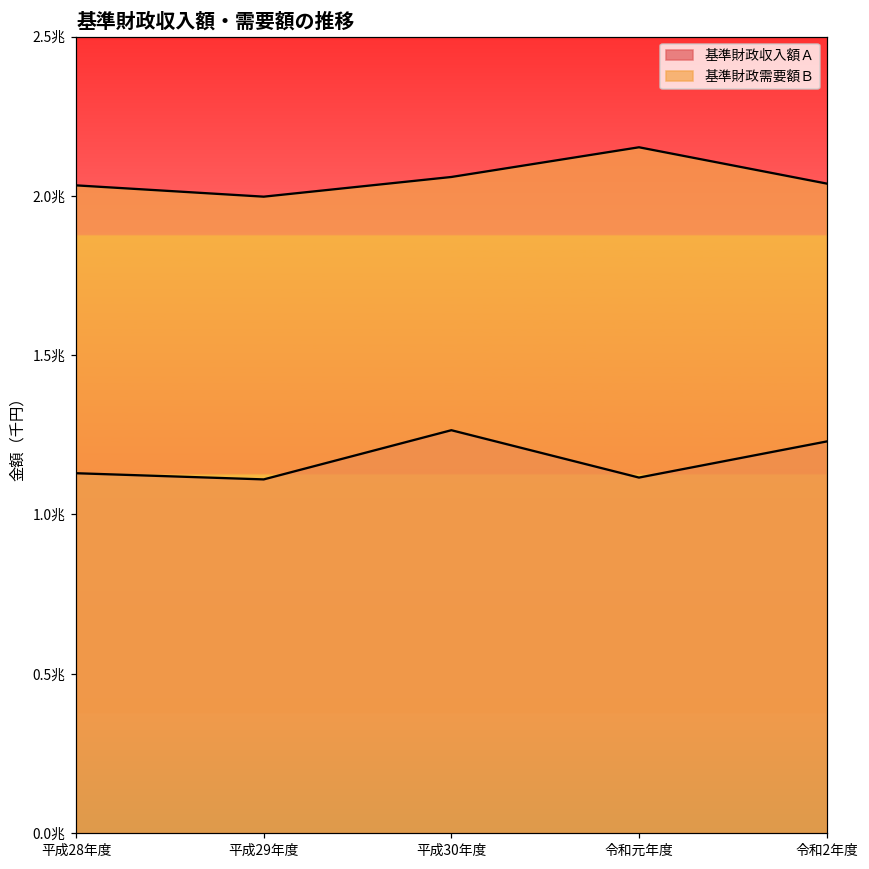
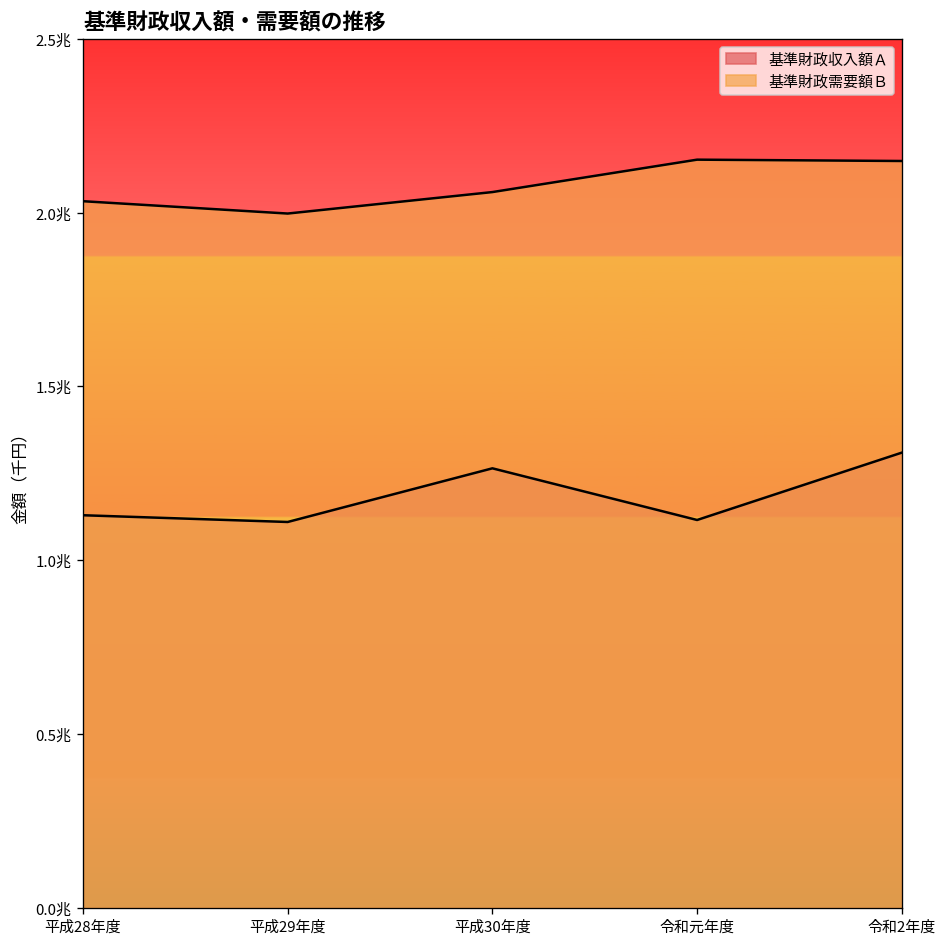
  {
    "基準財政収入額Ａ": {
      "平成28年度": "1.13兆",
      "平成29年度": "1.11兆",
      "平成30年度": "1.26兆",
      "令和元年度": "1.12兆",
-     "令和2年度": "1.23兆"
+     "令和2年度": "1.31兆"
    },
    "基準財政需要額Ｂ": {
      "平成28年度": "2.03兆",
      "平成29年度": "2.00兆",
      "平成30年度": "2.06兆",
      "令和元年度": "2.15兆",
-     "令和2年度": "2.04兆"
+     "令和2年度": "2.15兆"
    }
  }
